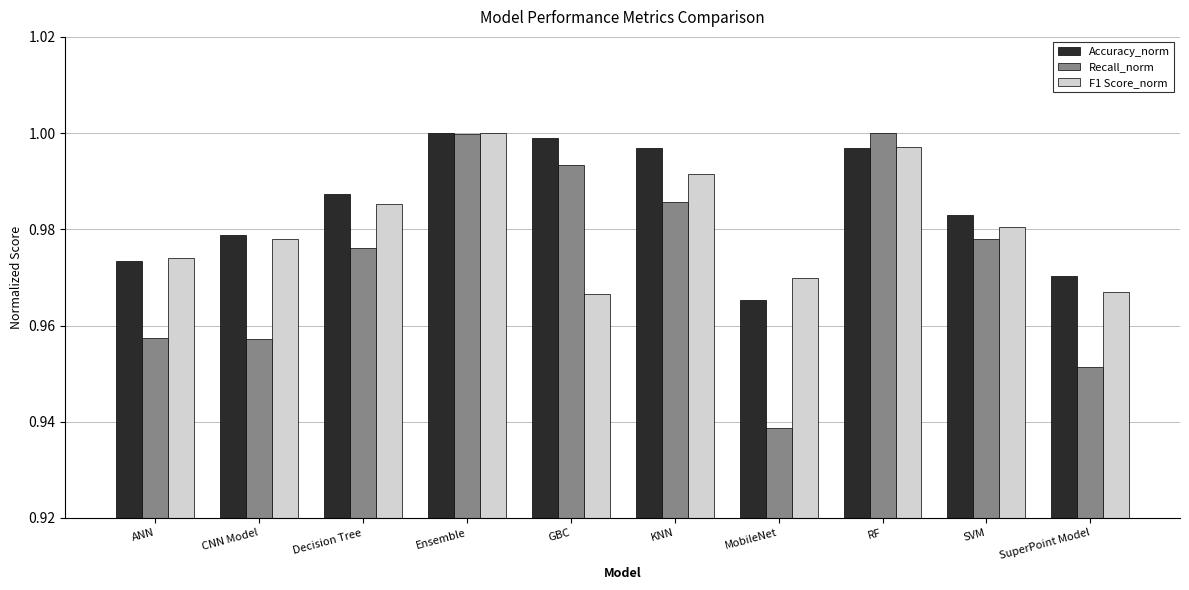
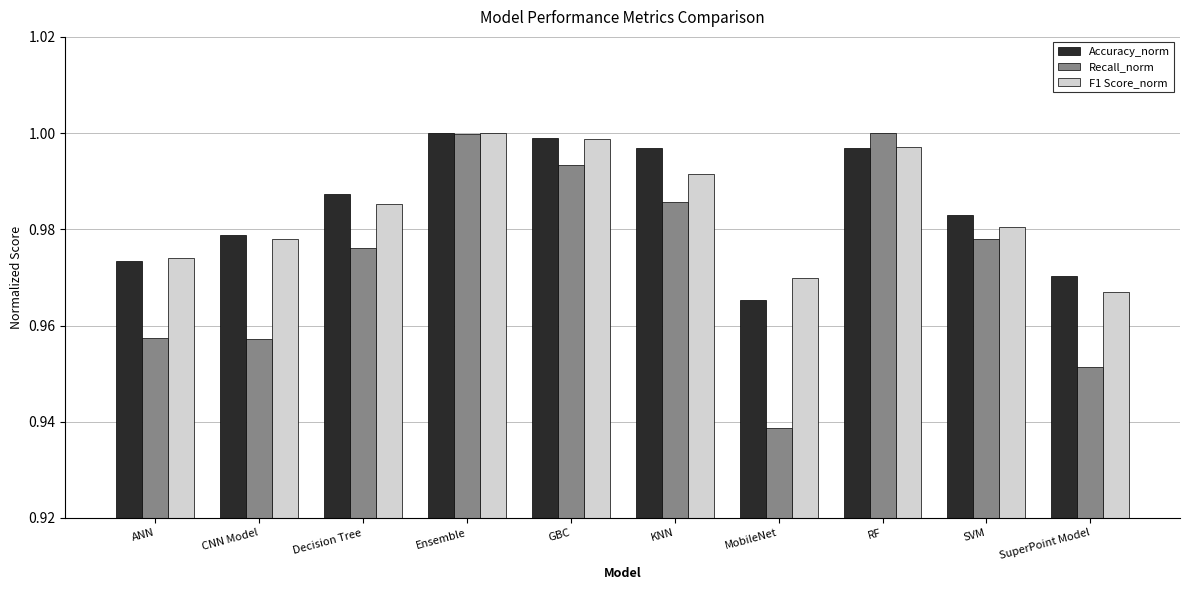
  {
    "Accuracy_norm": {
      "ANN": 0.974,
      "CNN Model": 0.979,
      "Decision Tree": 0.987,
      "Ensemble": 1.000,
      "GBC": 0.999,
      "KNN": 0.997,
      "MobileNet": 0.965,
      "RF": 0.997,
      "SVM": 0.983,
      "SuperPoint Model": 0.970
    },
    "Recall_norm": {
      "ANN": 0.957,
      "CNN Model": 0.957,
      "Decision Tree": 0.976,
      "Ensemble": 1.000,
      "GBC": 0.993,
      "KNN": 0.986,
      "MobileNet": 0.939,
      "RF": 1.000,
      "SVM": 0.978,
      "SuperPoint Model": 0.951
    },
    "F1 Score_norm": {
      "ANN": 0.974,
      "CNN Model": 0.978,
      "Decision Tree": 0.985,
      "Ensemble": 1.000,
-     "GBC": 0.967,
+     "GBC": 0.999,
      "KNN": 0.992,
      "MobileNet": 0.970,
      "RF": 0.997,
      "SVM": 0.981,
      "SuperPoint Model": 0.967
    }
  }
